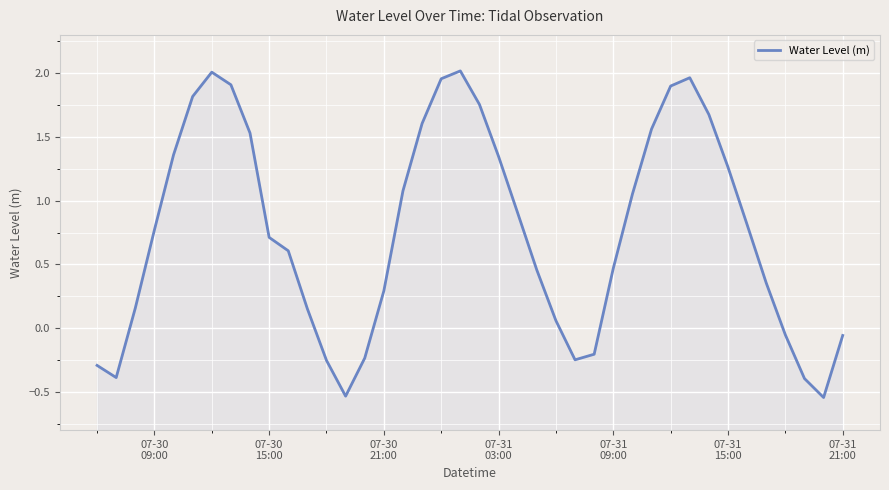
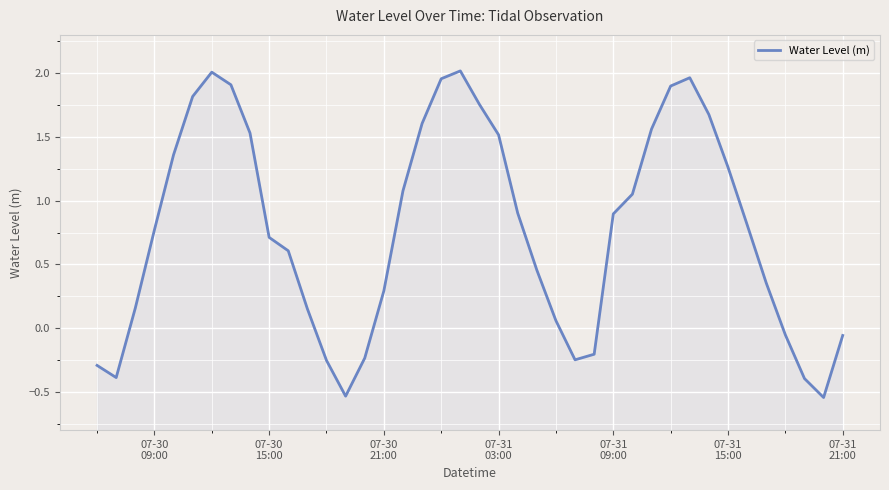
  {
    "07-30 09:00": 0.77,
    "07-30 15:00": 0.71,
    "07-30 21:00": 0.29,
-   "07-31 03:00": 1.35,
-   "07-31 09:00": 0.47,
+   "07-31 03:00": 1.52,
+   "07-31 09:00": 0.90,
    "07-31 15:00": 1.26,
    "07-31 21:00": -0.06
  }
